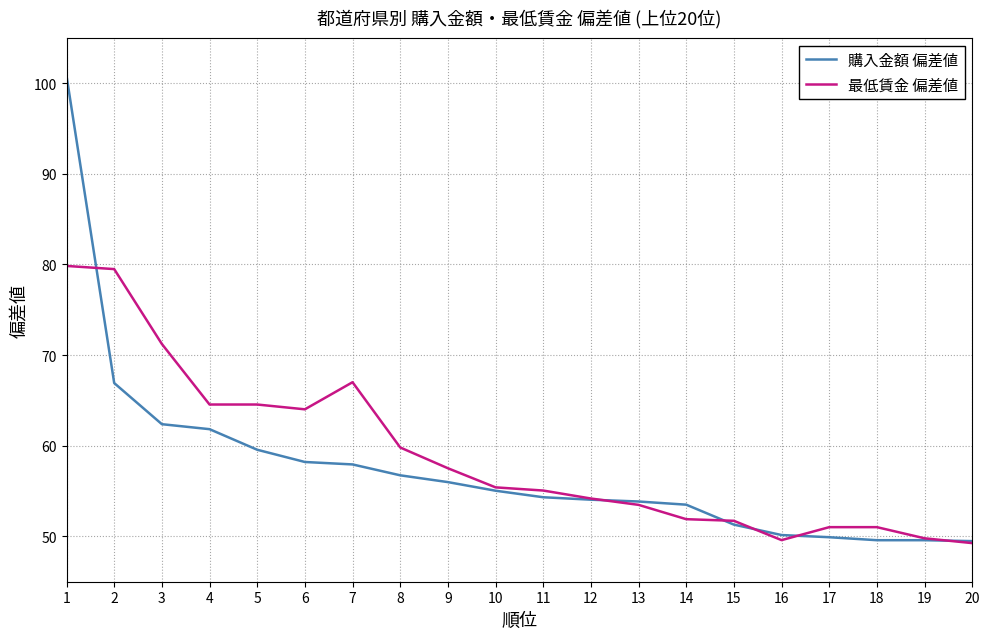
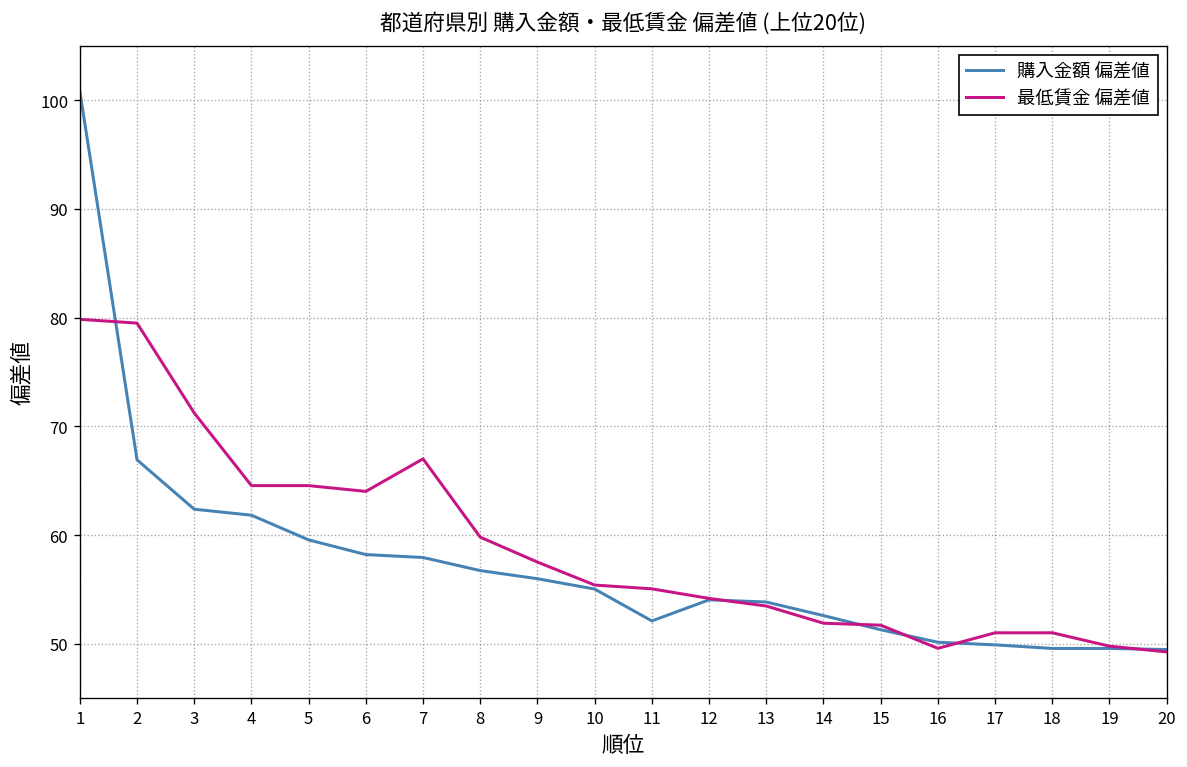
  {
    "購入金額 偏差値": {
      "1": 101,
      "2": 67,
      "3": 62,
      "4": 62,
      "5": 60,
      "6": 58,
      "7": 58,
      "8": 57,
      "9": 56,
      "10": 55,
-     "11": 54,
+     "11": 52,
      "13": 54,
-     "14": 54,
+     "14": 53,
      "15": 51,
      "16": 50,
      "17": 50,
      "18": 50
    },
    "最低賃金 偏差値": {
      "1": 80,
      "2": 79,
      "3": 71,
      "4": 65,
      "5": 65,
      "6": 64,
      "7": 67,
      "8": 60,
      "9": 58,
      "10": 55,
      "11": 55,
      "13": 53,
      "14": 52,
      "15": 52,
      "16": 50,
      "17": 51,
      "18": 51
    }
  }
